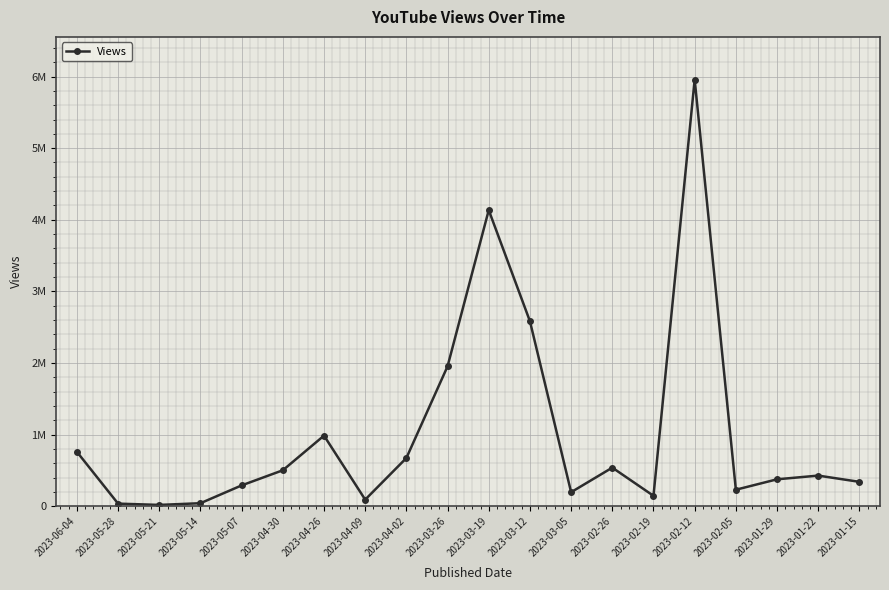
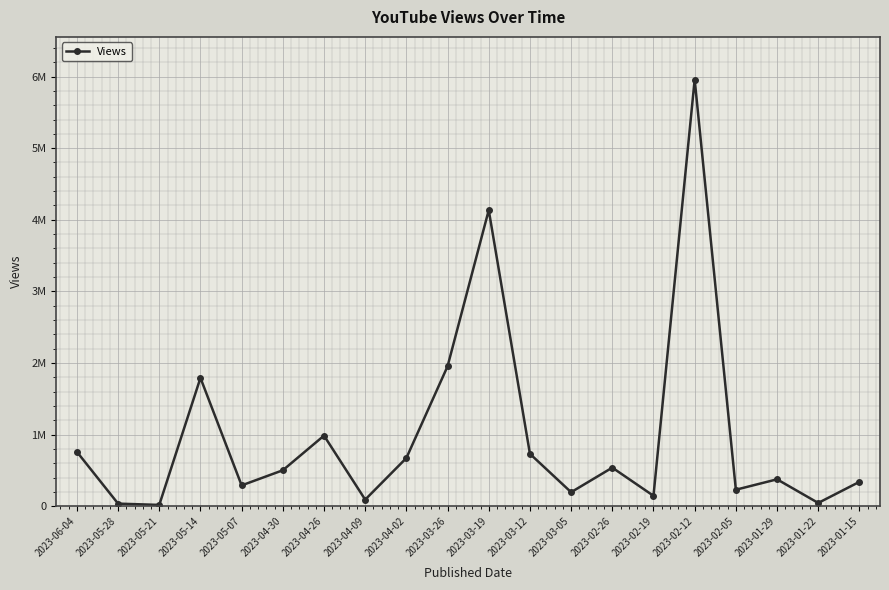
  {
    "2023-06-04": 800000,
    "2023-05-28": 0,
    "2023-05-21": 0,
-   "2023-05-14": 0,
+   "2023-05-14": 1800000,
    "2023-05-07": 300000,
    "2023-04-30": 500000,
    "2023-04-26": 1000000,
    "2023-04-09": 100000,
    "2023-04-02": 700000,
    "2023-03-26": 2000000,
    "2023-03-19": 4100000,
-   "2023-03-12": 2600000,
+   "2023-03-12": 700000,
    "2023-03-05": 200000,
    "2023-02-26": 500000,
    "2023-02-19": 100000,
    "2023-02-12": 6000000,
    "2023-02-05": 200000,
    "2023-01-29": 400000,
-   "2023-01-22": 400000,
+   "2023-01-22": 0,
    "2023-01-15": 300000
  }
